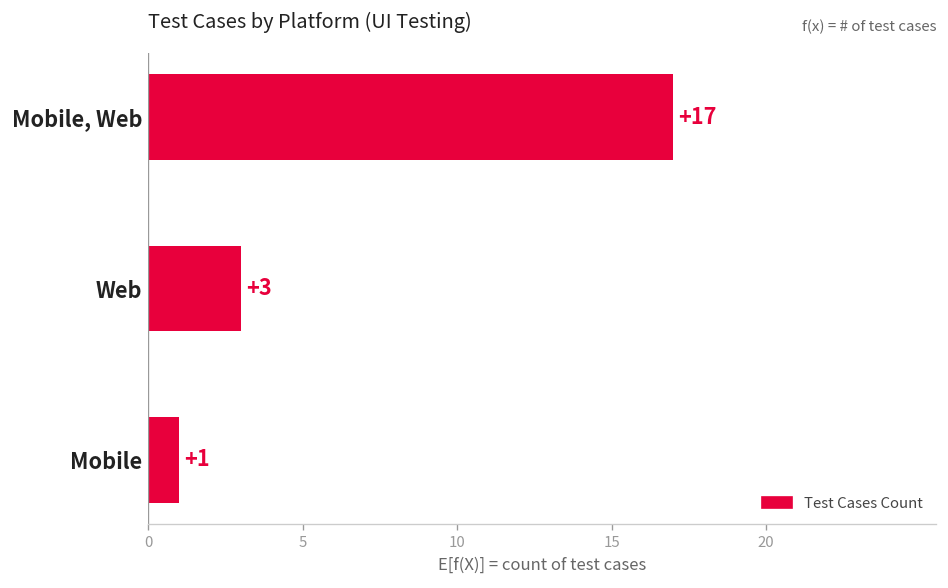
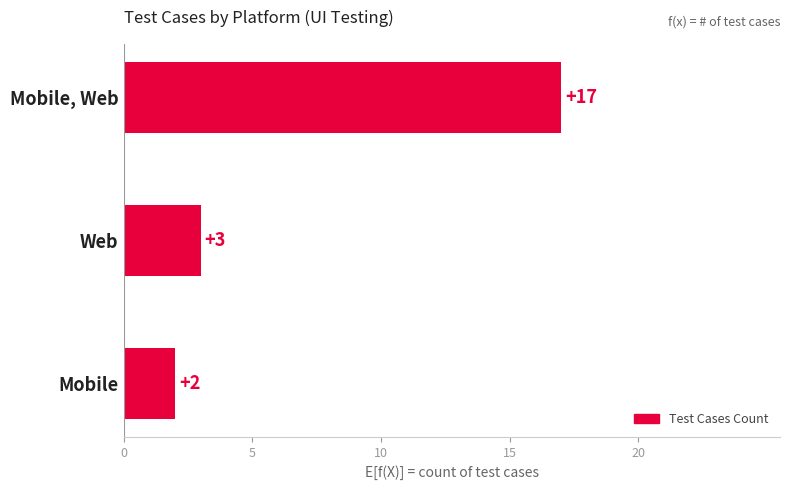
  {
    "Mobile, Web": "+17",
    "Web": "+3",
-   "Mobile": "+1"
+   "Mobile": "+2"
  }
